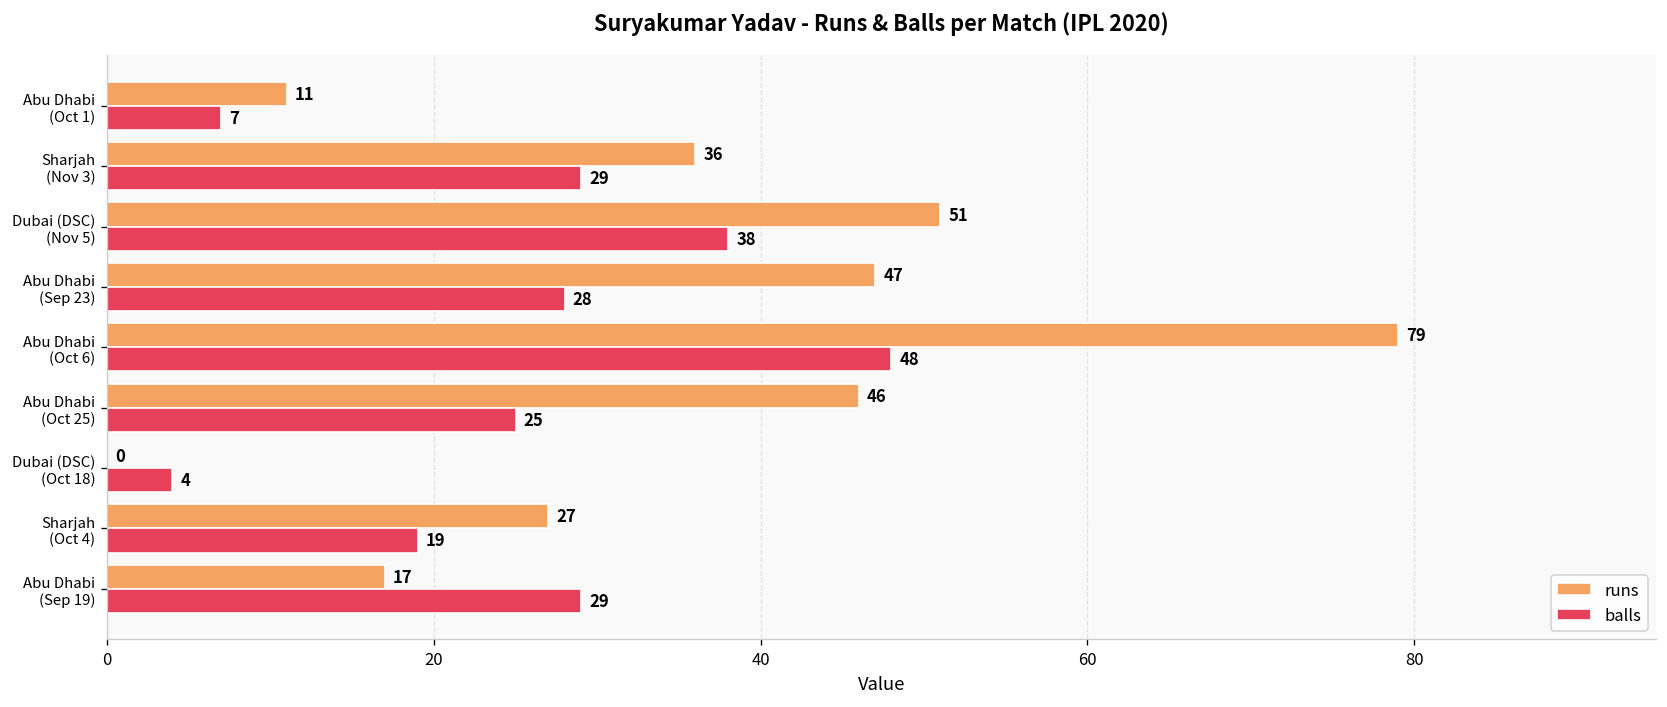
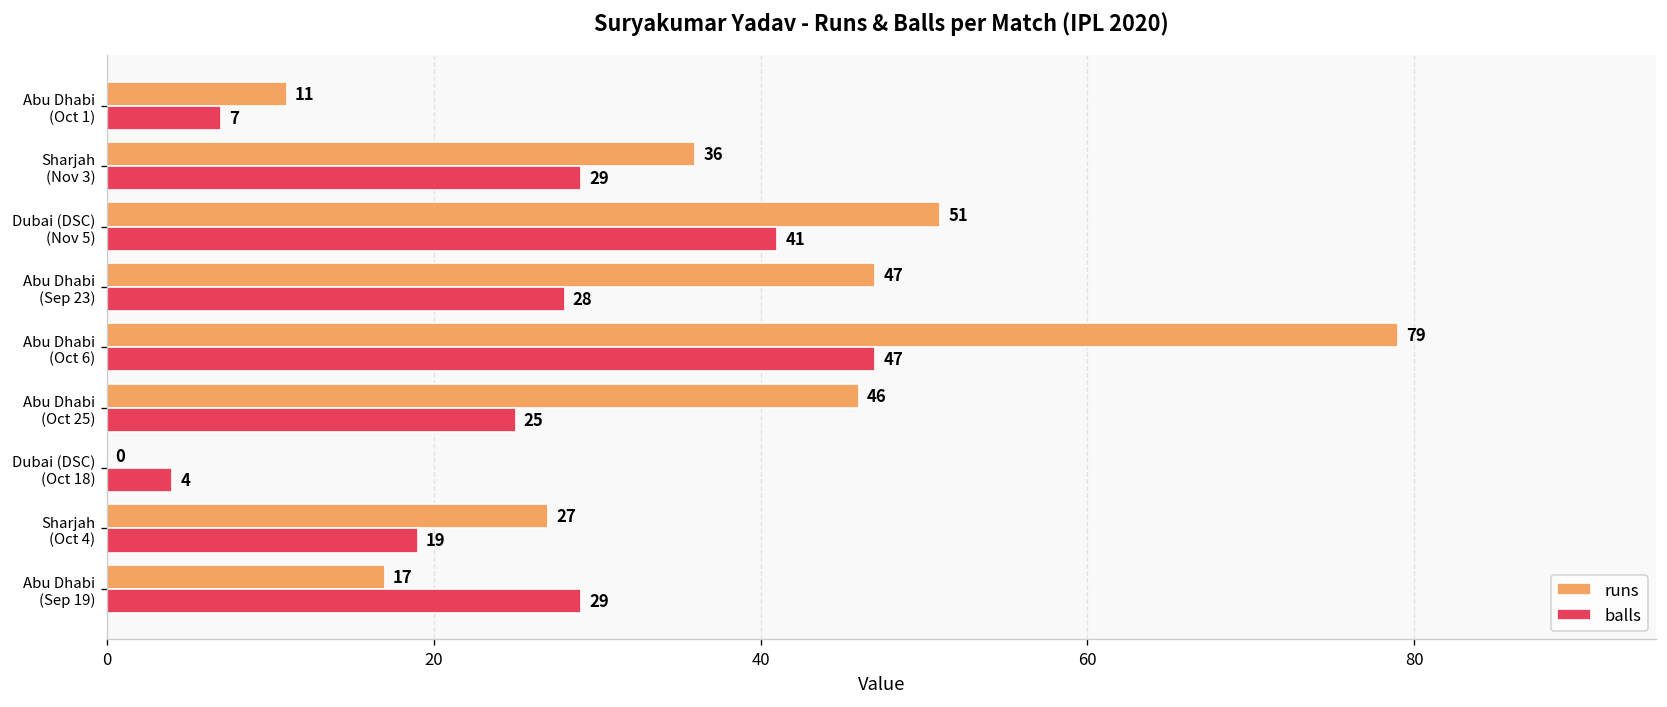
  {
    "runs": {
      "Abu Dhabi (Oct 1)": 11,
      "Sharjah (Nov 3)": 36,
      "Dubai (DSC) (Nov 5)": 51,
      "Abu Dhabi (Sep 23)": 47,
      "Abu Dhabi (Oct 6)": 79,
      "Abu Dhabi (Oct 25)": 46,
      "Dubai (DSC) (Oct 18)": 0,
      "Sharjah (Oct 4)": 27,
      "Abu Dhabi (Sep 19)": 17
    },
    "balls": {
      "Abu Dhabi (Oct 1)": 7,
      "Sharjah (Nov 3)": 29,
-     "Dubai (DSC) (Nov 5)": 38,
+     "Dubai (DSC) (Nov 5)": 41,
      "Abu Dhabi (Sep 23)": 28,
-     "Abu Dhabi (Oct 6)": 48,
+     "Abu Dhabi (Oct 6)": 47,
      "Abu Dhabi (Oct 25)": 25,
      "Dubai (DSC) (Oct 18)": 4,
      "Sharjah (Oct 4)": 19,
      "Abu Dhabi (Sep 19)": 29
    }
  }
